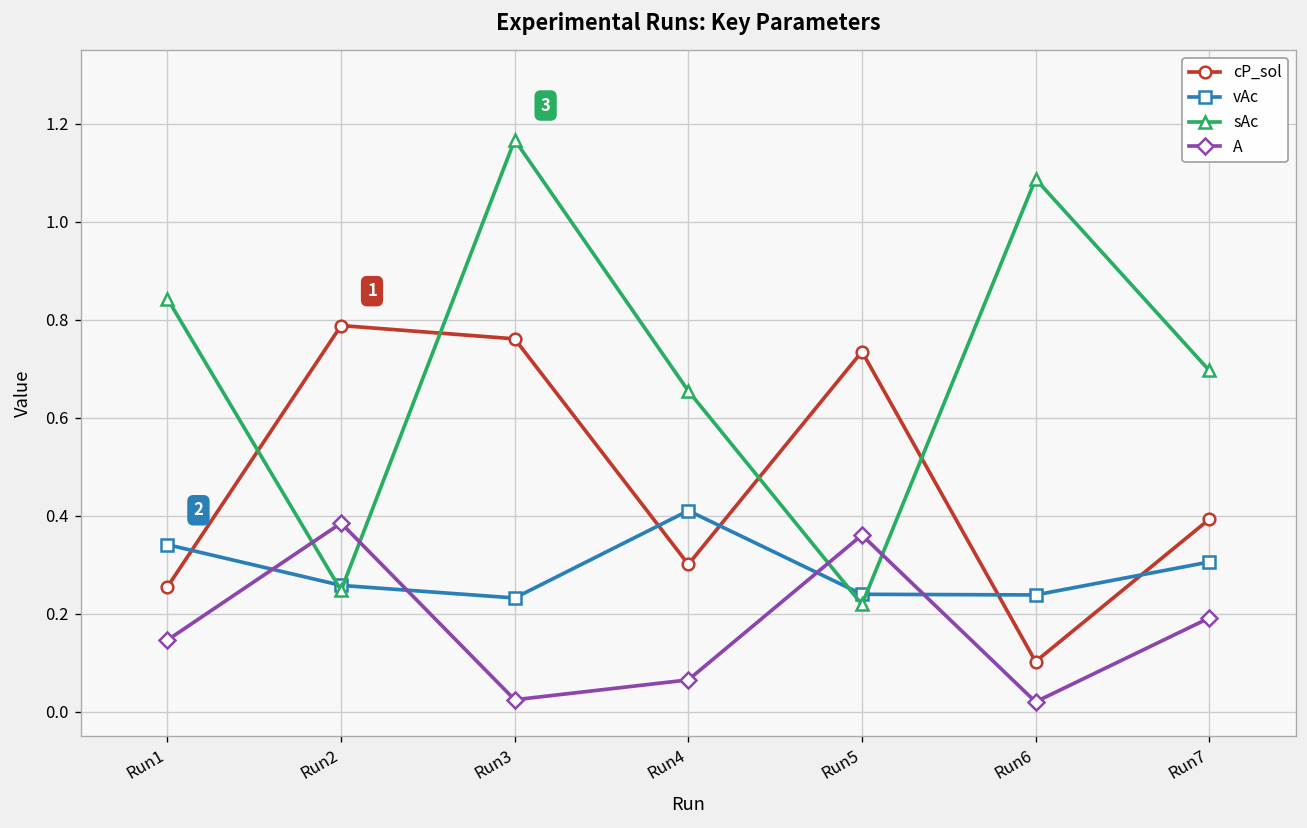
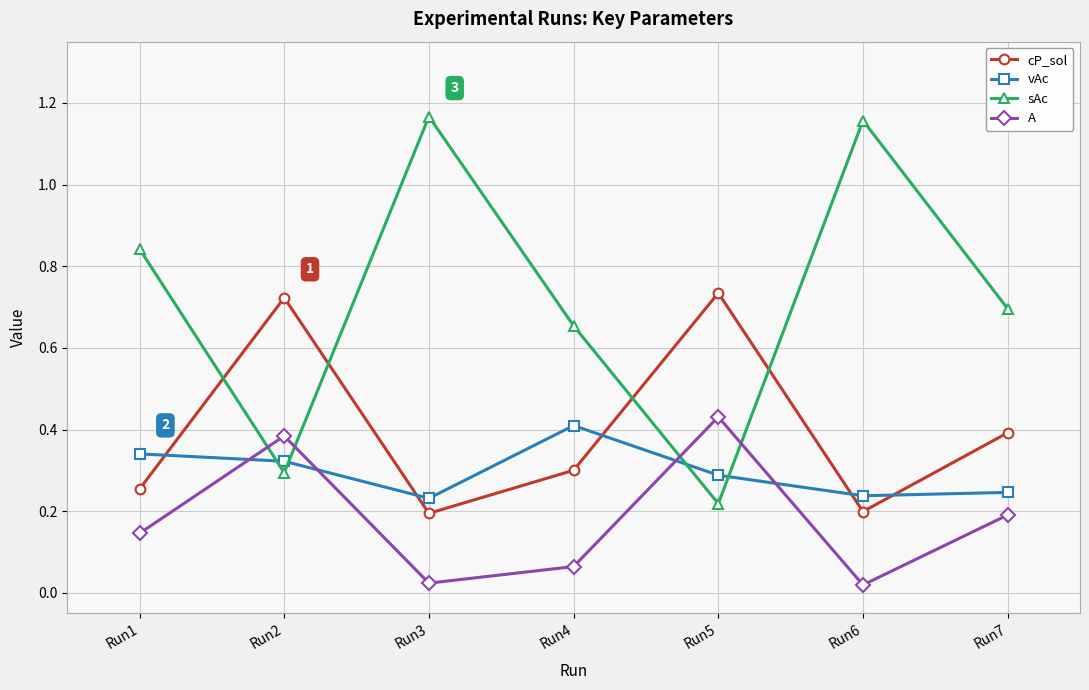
  {
    "cP_sol": {
      "Run1": 0.25,
-     "Run2": 0.79,
-     "Run3": 0.76,
+     "Run2": 0.72,
+     "Run3": 0.19,
      "Run4": 0.30,
      "Run5": 0.73,
-     "Run6": 0.10,
+     "Run6": 0.20,
      "Run7": 0.39
    },
    "vAc": {
      "Run1": 0.34,
-     "Run2": 0.26,
+     "Run2": 0.32,
      "Run3": 0.23,
      "Run4": 0.41,
-     "Run5": 0.24,
+     "Run5": 0.29,
      "Run6": 0.24,
-     "Run7": 0.31
+     "Run7": 0.25
    },
    "sAc": {
      "Run1": 0.84,
-     "Run2": 0.25,
+     "Run2": 0.29,
      "Run3": 1.17,
      "Run4": 0.65,
      "Run5": 0.22,
-     "Run6": 1.09,
+     "Run6": 1.16,
      "Run7": 0.70
    },
    "A": {
      "Run1": 0.15,
      "Run2": 0.38,
      "Run3": 0.02,
      "Run4": 0.06,
-     "Run5": 0.36,
+     "Run5": 0.43,
      "Run6": 0.02,
      "Run7": 0.19
    }
  }
